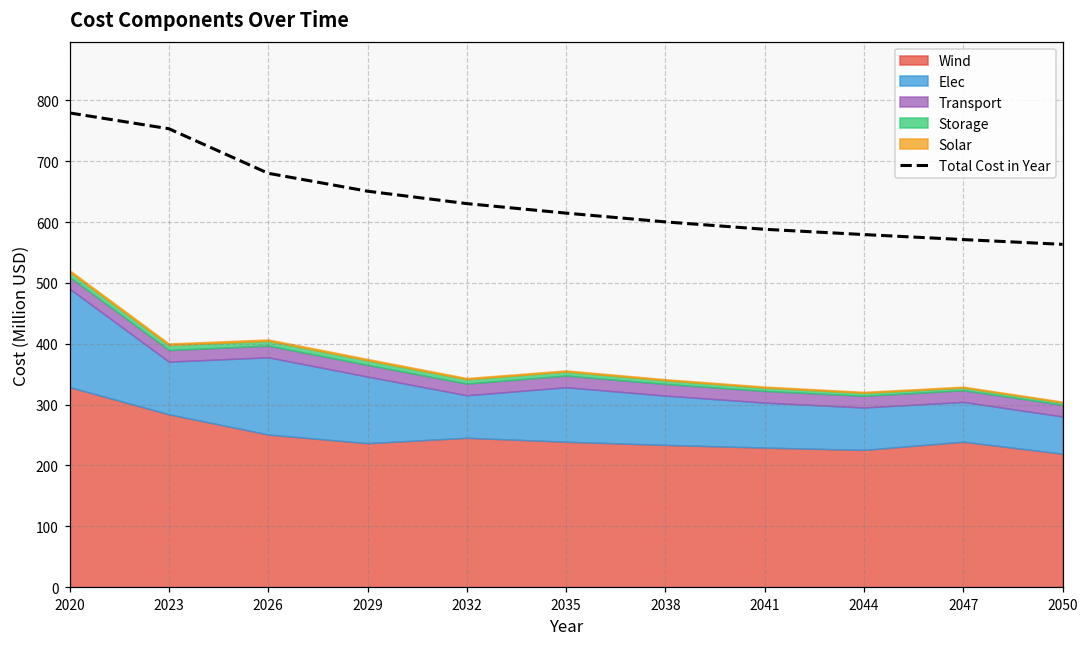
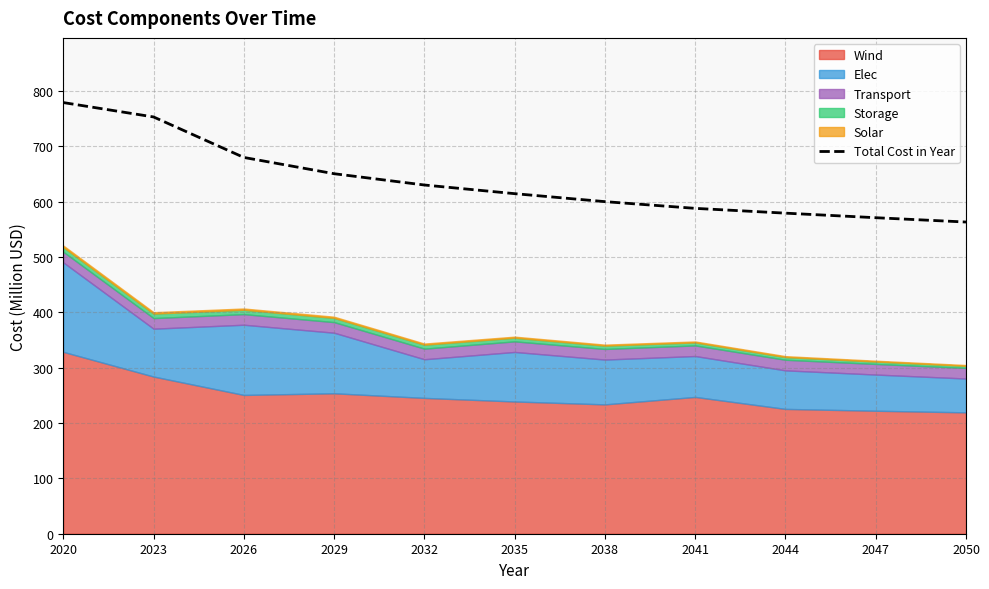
  {
    "Total Cost in Year": {
      "2020": 780,
      "2023": 750,
      "2026": 680,
      "2029": 650,
      "2032": 630,
      "2035": 610,
      "2038": 600,
      "2041": 590,
      "2044": 580,
      "2047": 570,
      "2050": 560
    },
    "Wind": {
      "2020": 330,
      "2023": 280,
      "2026": 250,
-     "2029": 240,
+     "2029": 250,
      "2032": 250,
      "2035": 240,
      "2038": 230,
-     "2041": 230,
+     "2041": 250,
      "2044": 230,
-     "2047": 240,
+     "2047": 220,
      "2050": 220
    },
    "Elec": {
      "2020": 160,
      "2023": 90,
      "2026": 130,
      "2029": 110,
      "2032": 70,
      "2035": 90,
      "2038": 80,
      "2041": 70,
      "2044": 70,
      "2047": 70,
      "2050": 60
    },
    "Transport": {
      "2020": 20,
      "2023": 20,
      "2026": 20,
      "2029": 20,
      "2032": 20,
      "2035": 20,
      "2038": 20,
      "2041": 20,
      "2044": 20
    }
  }
